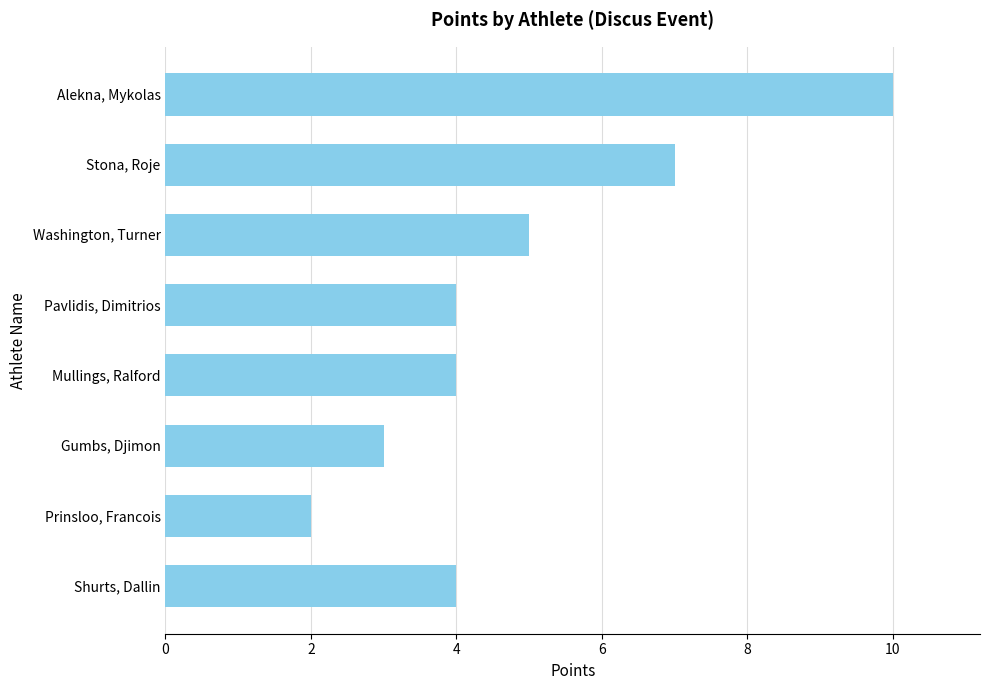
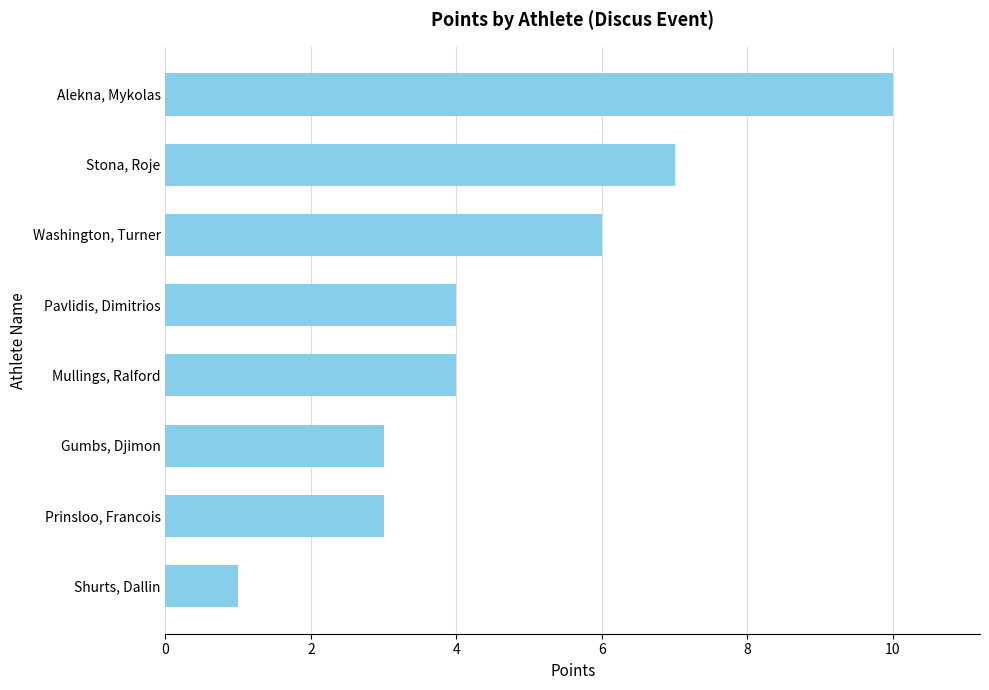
  {
    "Alekna, Mykolas": 10,
    "Stona, Roje": 7,
-   "Washington, Turner": 5,
+   "Washington, Turner": 6,
    "Pavlidis, Dimitrios": 4,
    "Mullings, Ralford": 4,
    "Gumbs, Djimon": 3,
-   "Prinsloo, Francois": 2,
-   "Shurts, Dallin": 4
+   "Prinsloo, Francois": 3,
+   "Shurts, Dallin": 1
  }
